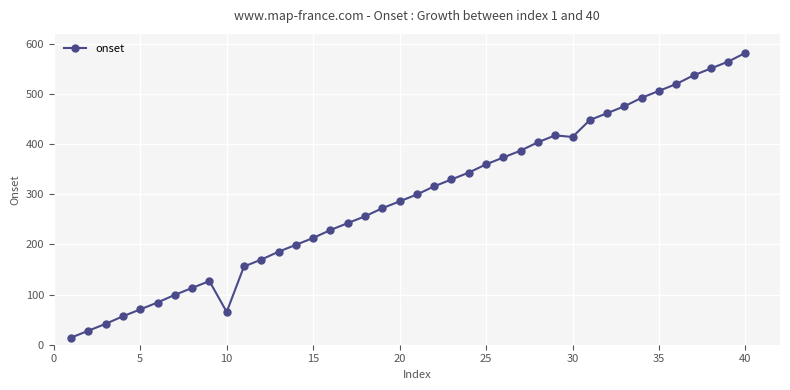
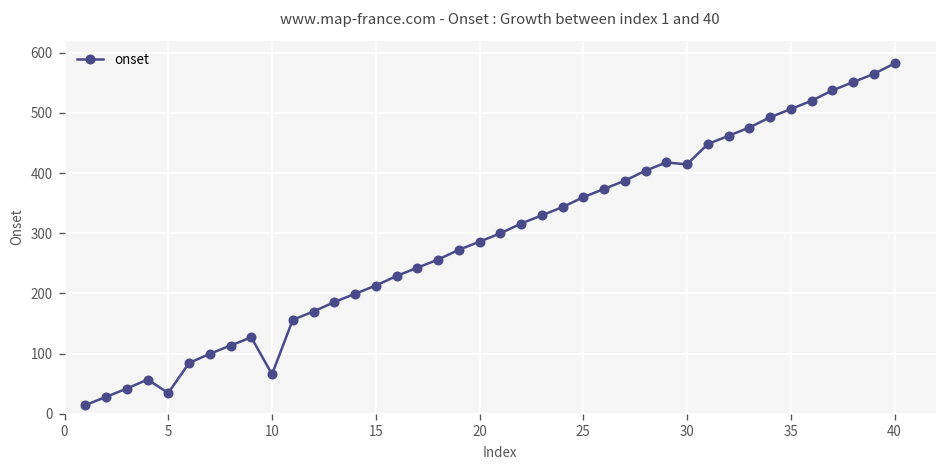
  {
-   "5": 70,
+   "5": 30,
    "10": 70,
    "15": 210,
    "20": 290,
    "25": 360,
    "30": 410,
    "35": 510,
    "40": 580
  }
